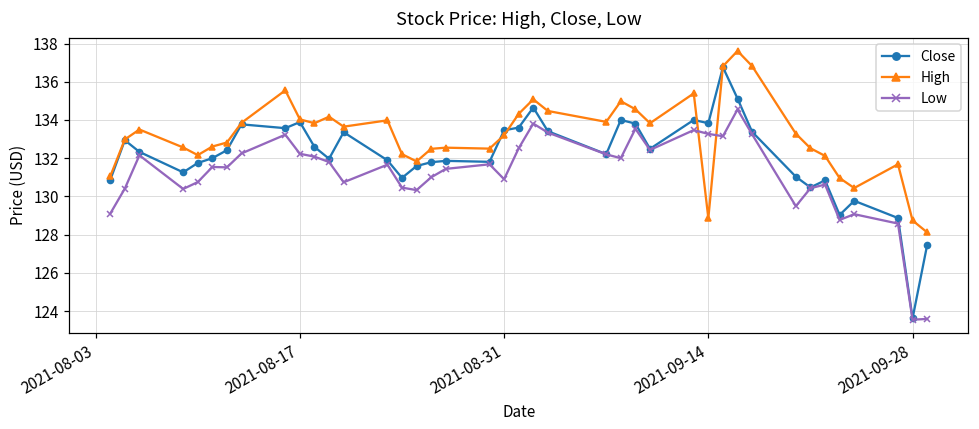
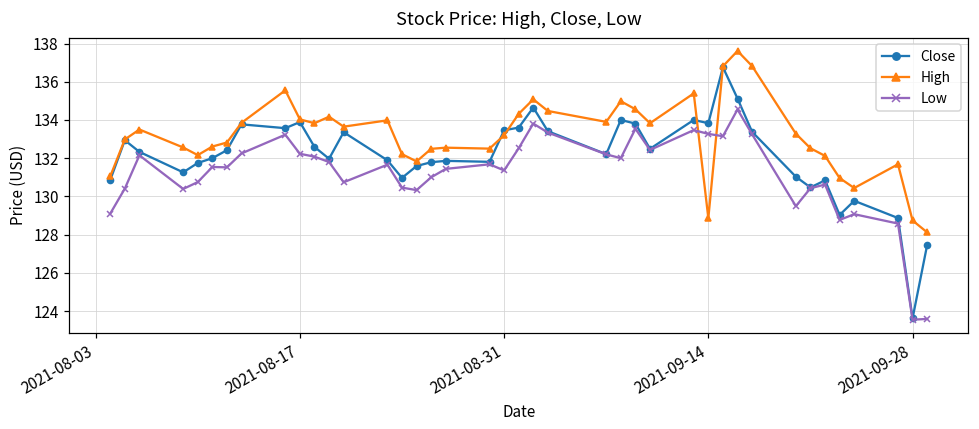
  {
    "Close": {
      "2021-08-31": 133.5,
      "2021-09-14": 133.8
    },
    "High": {
      "2021-08-31": 133.2,
      "2021-09-14": 128.9,
      "2021-09-28": 128.7
    },
    "Low": {
      "2021-08-17": 132.2,
-     "2021-08-31": 130.9,
+     "2021-08-31": 131.4,
      "2021-09-14": 133.3
    }
  }
